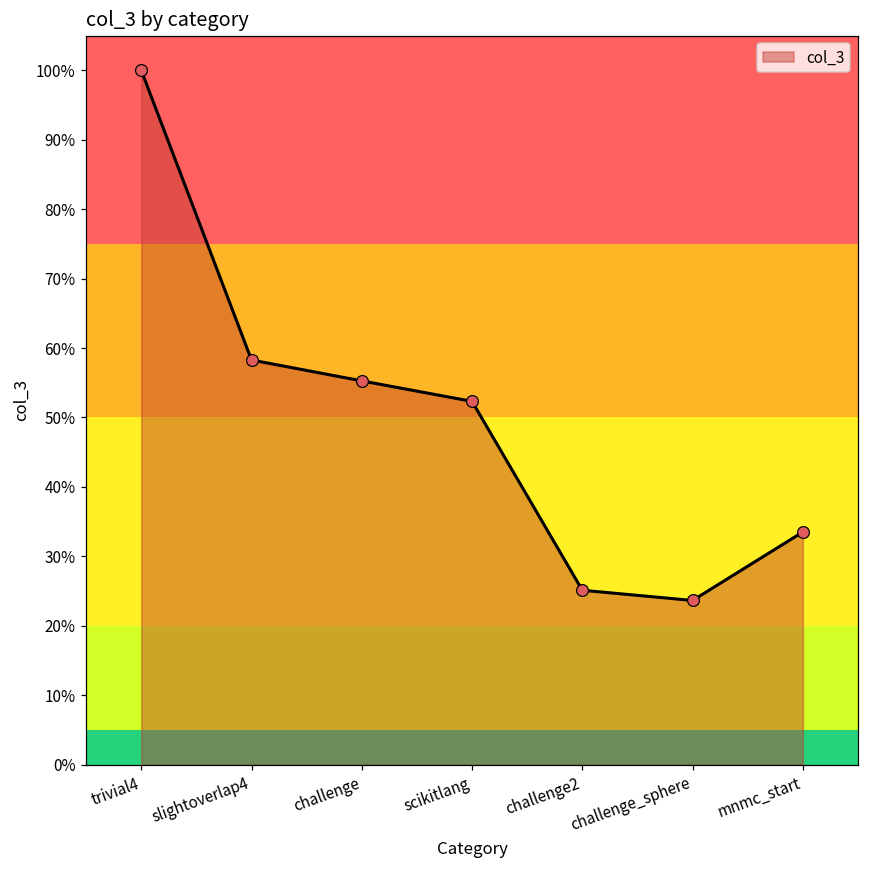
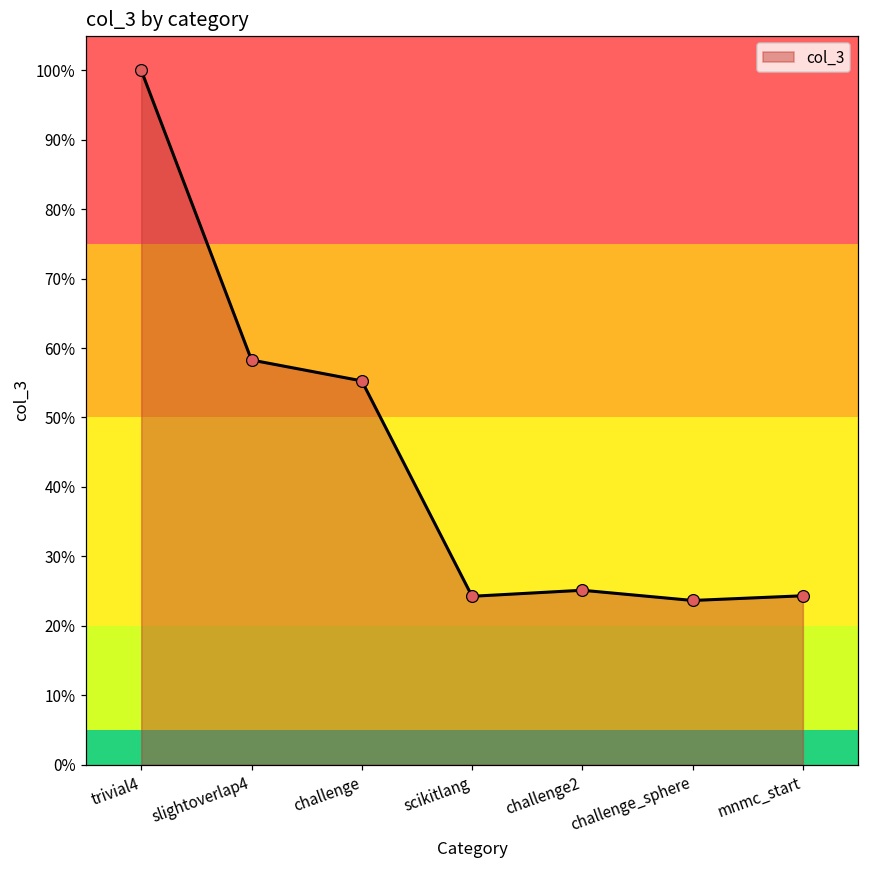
  {
    "trivial4": "100%",
    "slightoverlap4": "58%",
    "challenge": "55%",
-   "scikitlang": "52%",
+   "scikitlang": "24%",
    "challenge2": "25%",
    "challenge_sphere": "24%",
-   "mnmc_start": "34%"
+   "mnmc_start": "24%"
  }
